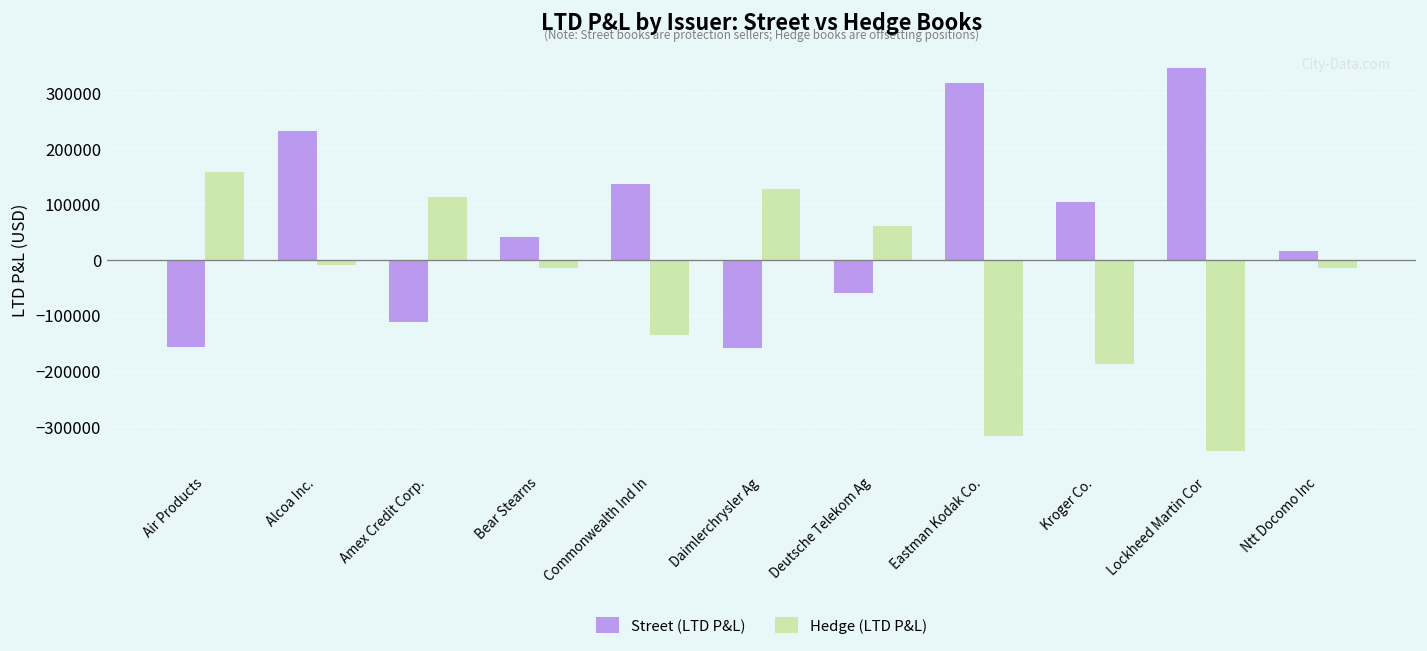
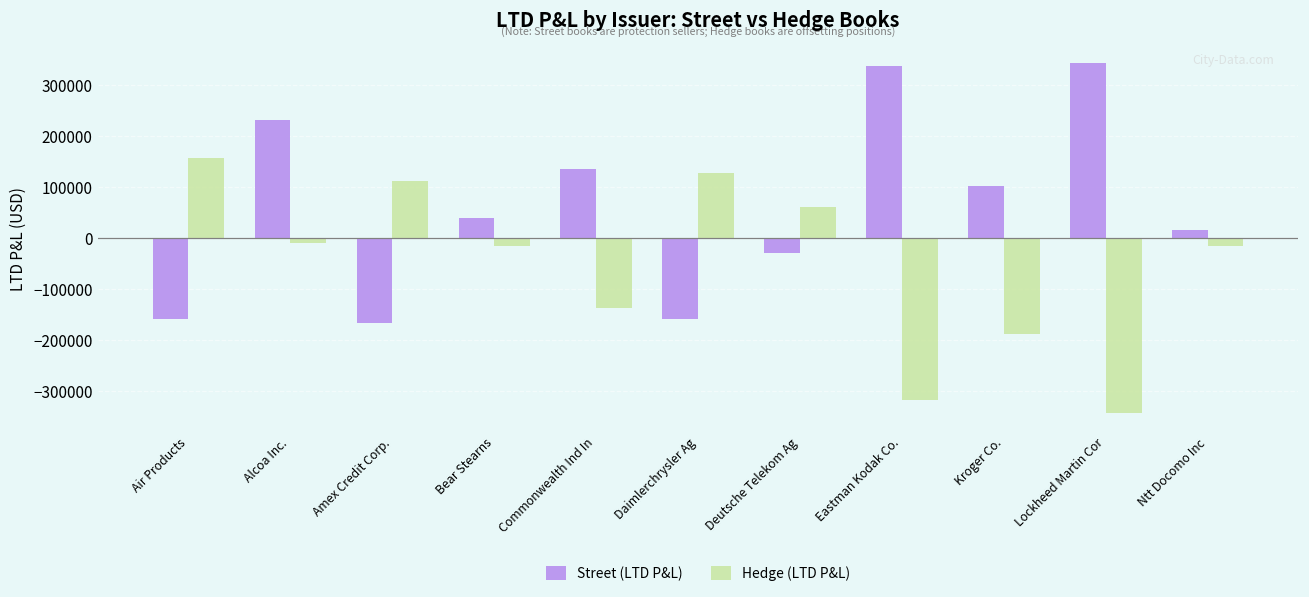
  {
    "Street (LTD P&L)": {
      "Air Products": -160000,
      "Alcoa Inc.": 230000,
-     "Amex Credit Corp.": -110000,
+     "Amex Credit Corp.": -170000,
      "Bear Stearns": 40000,
      "Commonwealth Ind In": 140000,
      "Daimlerchrysler Ag": -160000,
-     "Deutsche Telekom Ag": -60000,
-     "Eastman Kodak Co.": 320000,
+     "Deutsche Telekom Ag": -30000,
+     "Eastman Kodak Co.": 340000,
      "Kroger Co.": 100000,
      "Lockheed Martin Cor": 340000,
      "Ntt Docomo Inc": 20000
    },
    "Hedge (LTD P&L)": {
      "Air Products": 160000,
      "Alcoa Inc.": -10000,
      "Amex Credit Corp.": 110000,
      "Bear Stearns": -20000,
      "Commonwealth Ind In": -140000,
      "Daimlerchrysler Ag": 130000,
      "Deutsche Telekom Ag": 60000,
      "Eastman Kodak Co.": -320000,
      "Kroger Co.": -190000,
      "Lockheed Martin Cor": -340000,
      "Ntt Docomo Inc": -20000
    }
  }
